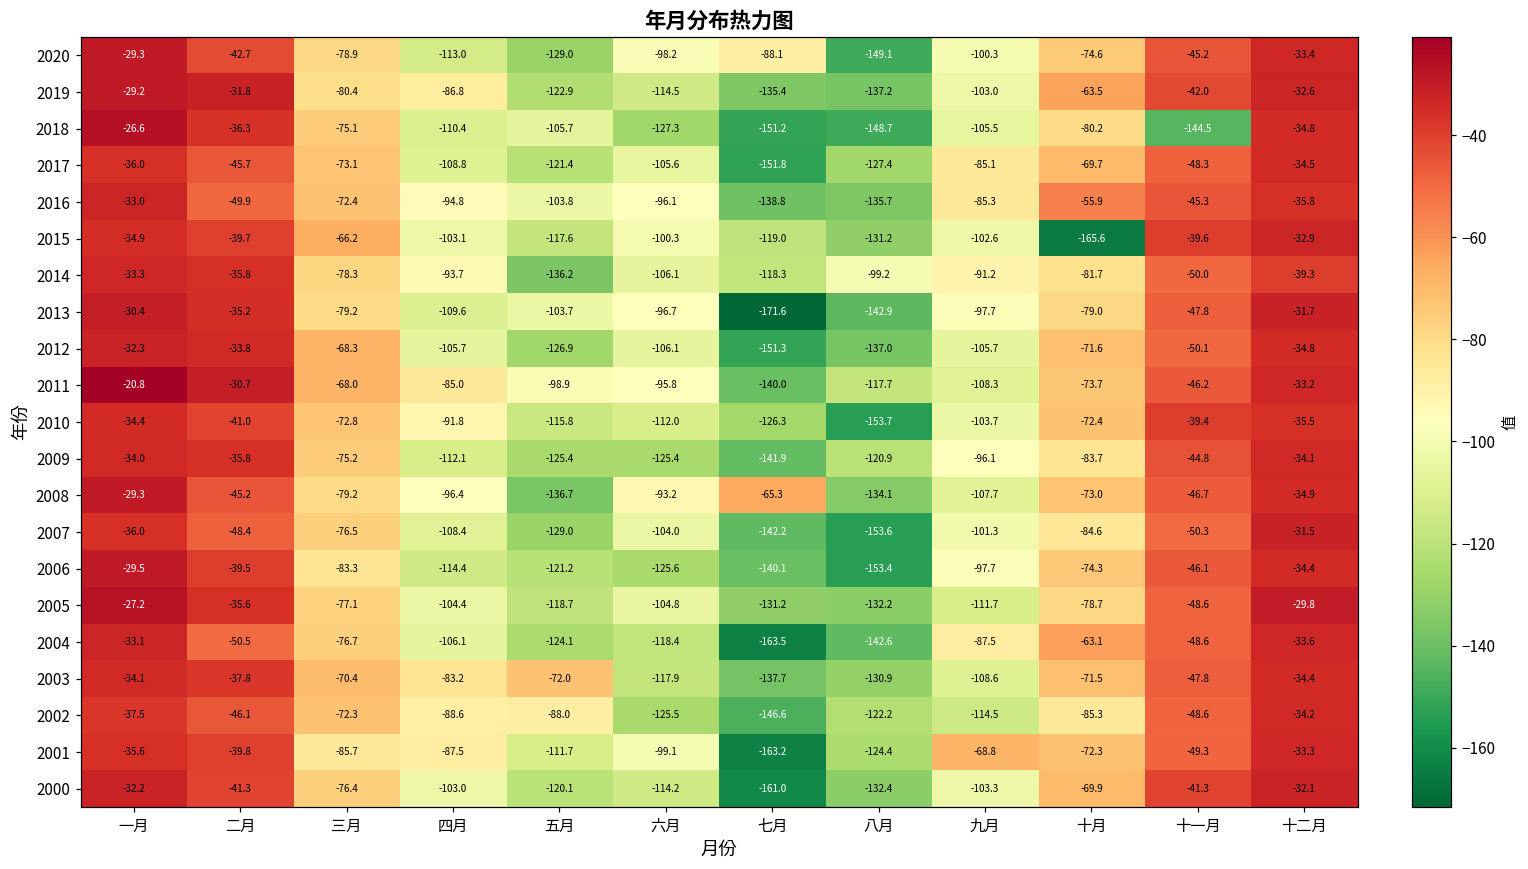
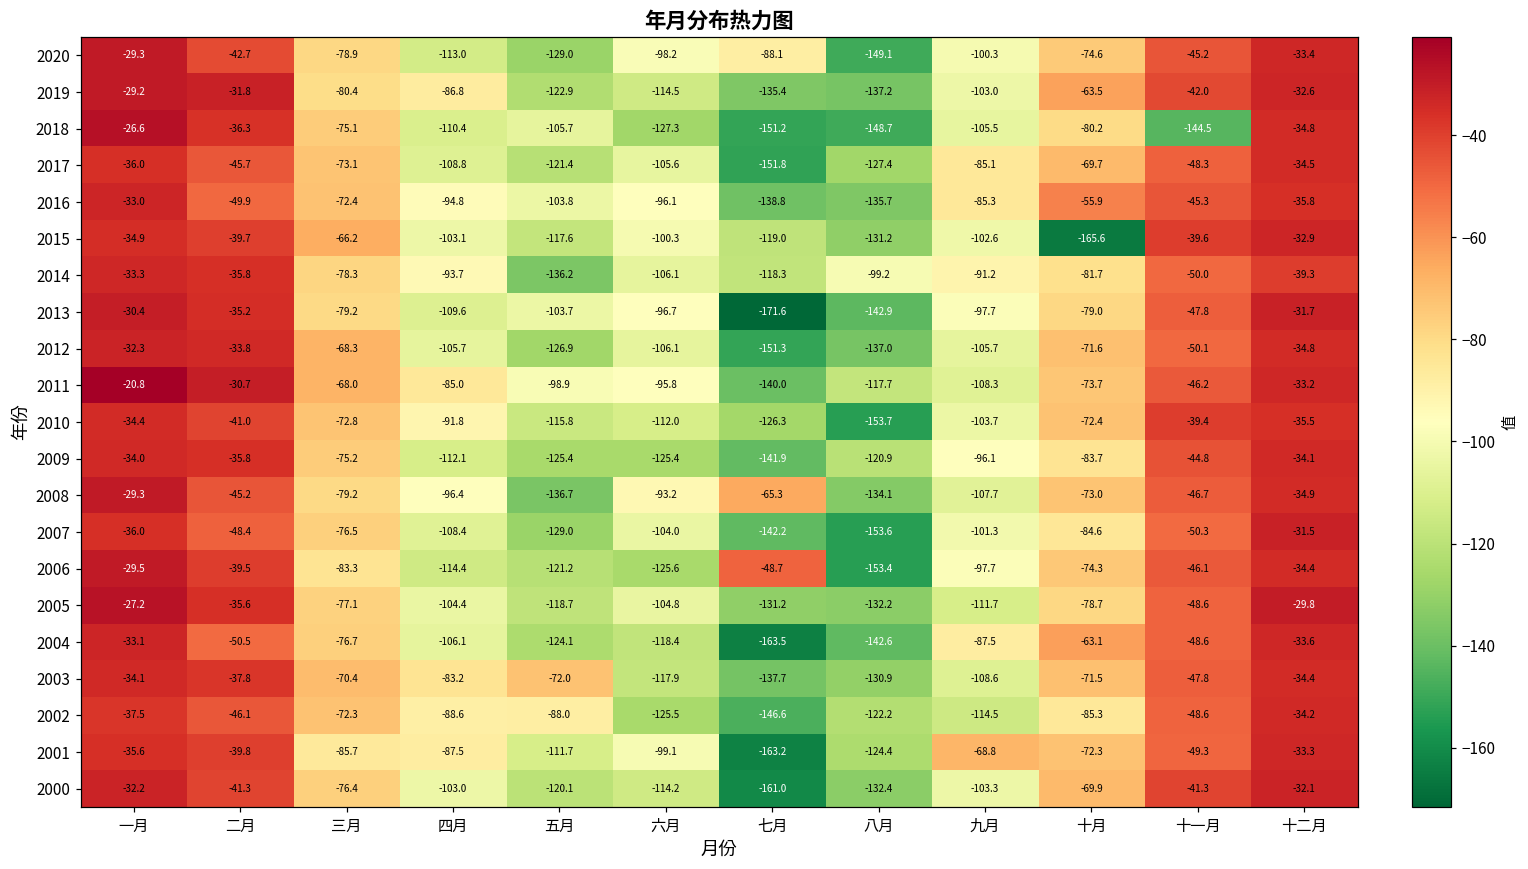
  {
    "2006": {
      "一月": -29.5,
      "二月": -39.5,
      "三月": -83.3,
      "四月": -114.4,
      "五月": -121.2,
      "六月": -125.6,
-     "七月": -140.1,
+     "七月": -48.7,
      "八月": -153.4,
      "九月": -97.7,
      "十月": -74.3,
      "十一月": -46.1,
      "十二月": -34.4
    }
  }
